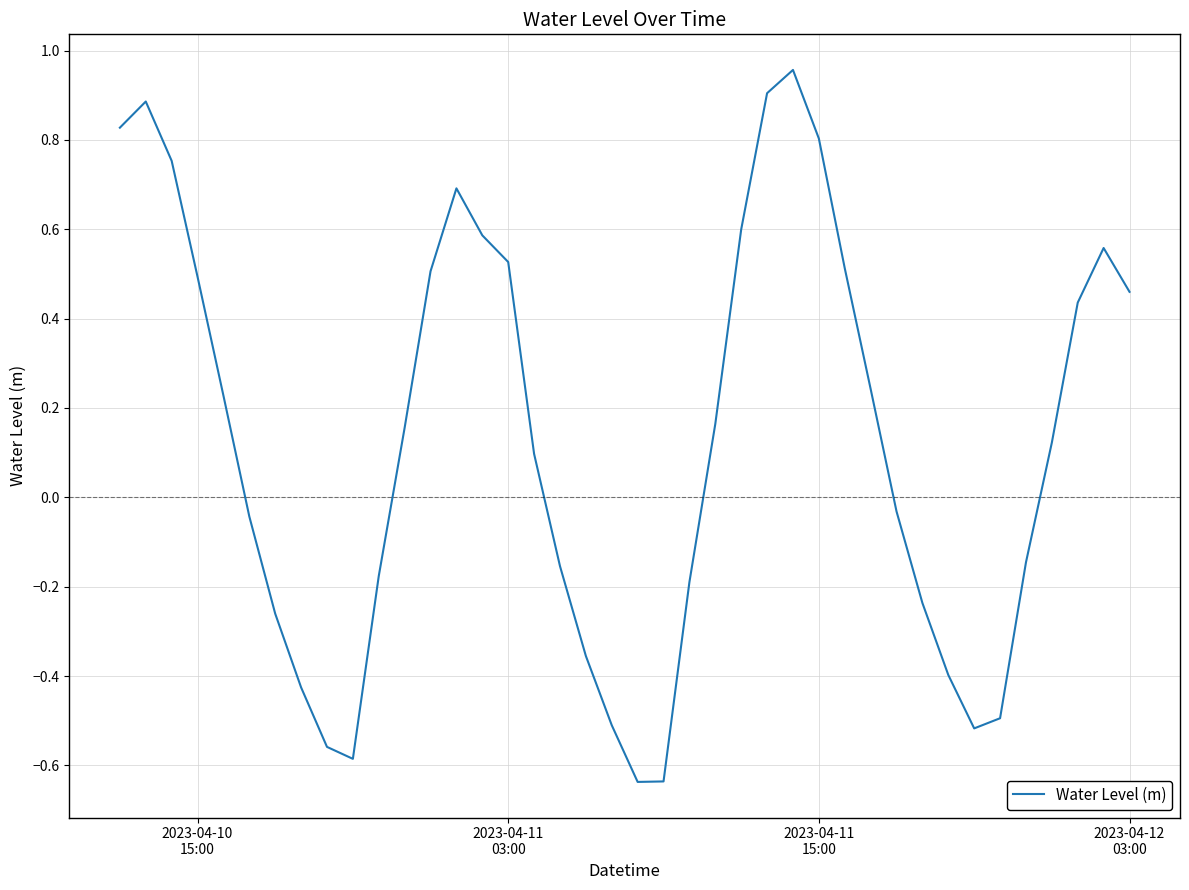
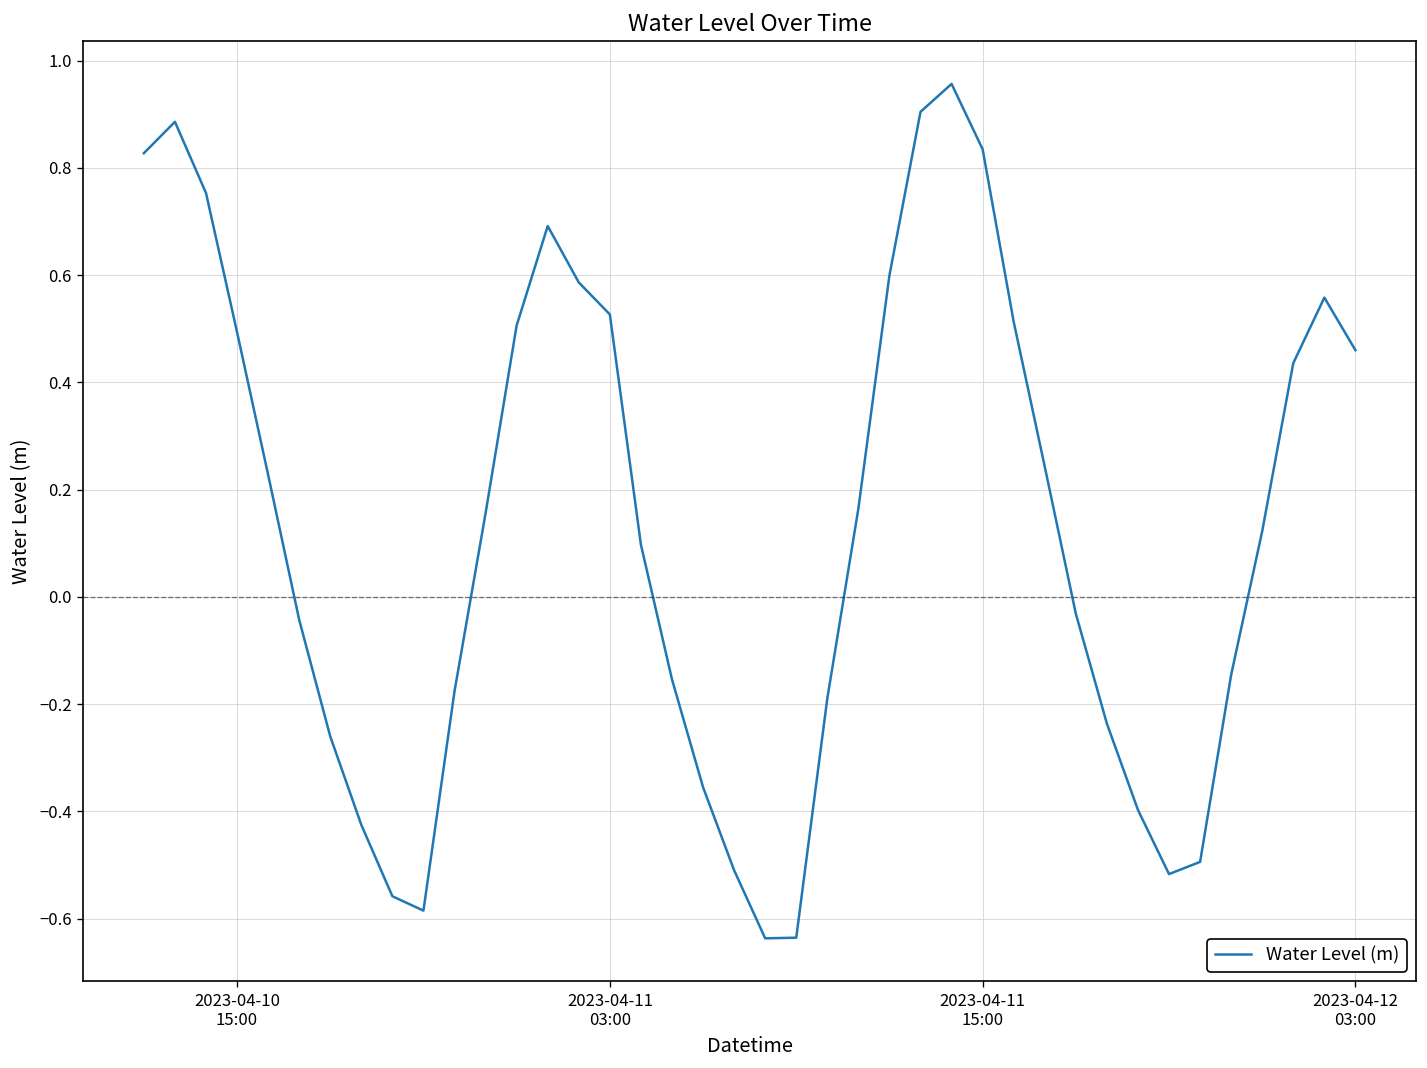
  {
    "2023-04-10 15:00": 0.49,
    "2023-04-11 03:00": 0.53,
-   "2023-04-11 15:00": 0.80,
+   "2023-04-11 15:00": 0.83,
    "2023-04-12 03:00": 0.46
  }
